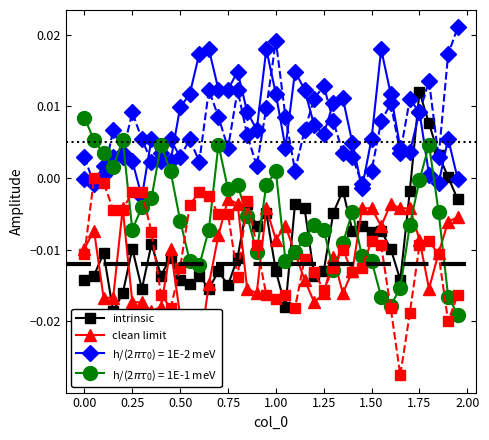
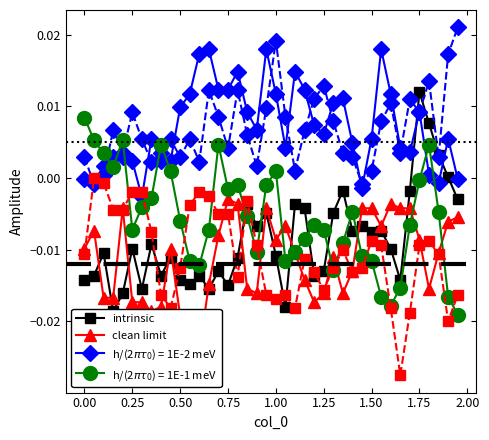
  {
    "intrinsic": {
      "0.00": -0.014,
      "0.25": -0.010,
      "0.50": -0.014,
      "0.75": -0.015,
-     "1.00": -0.013,
+     "1.00": -0.011,
      "1.25": -0.013,
      "1.50": -0.008,
      "1.75": 0.012
    }
  }
